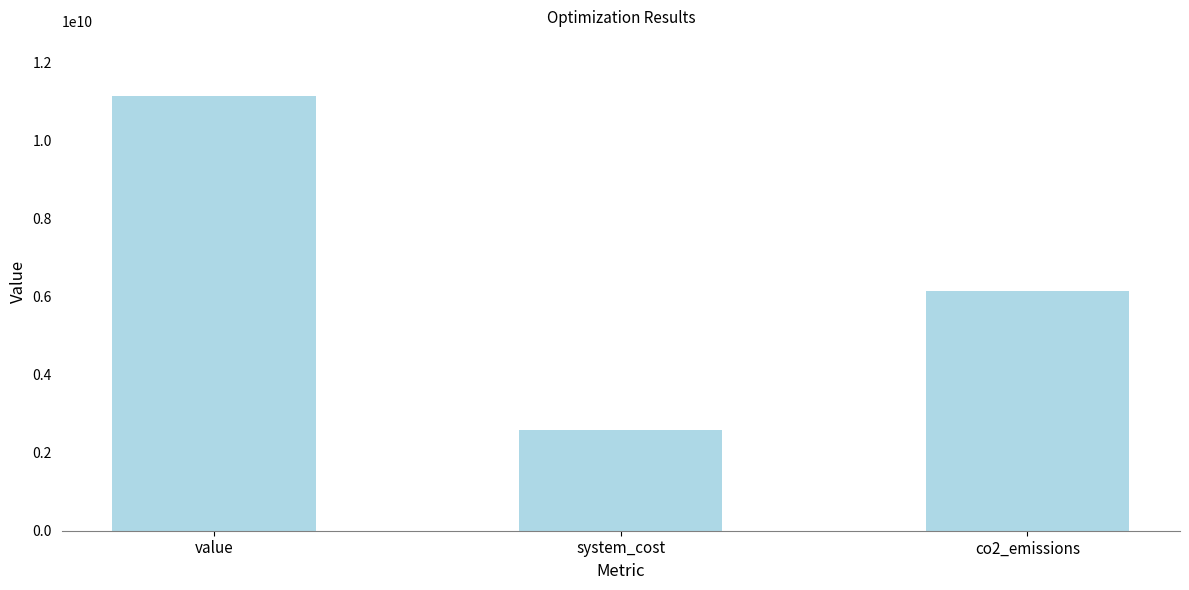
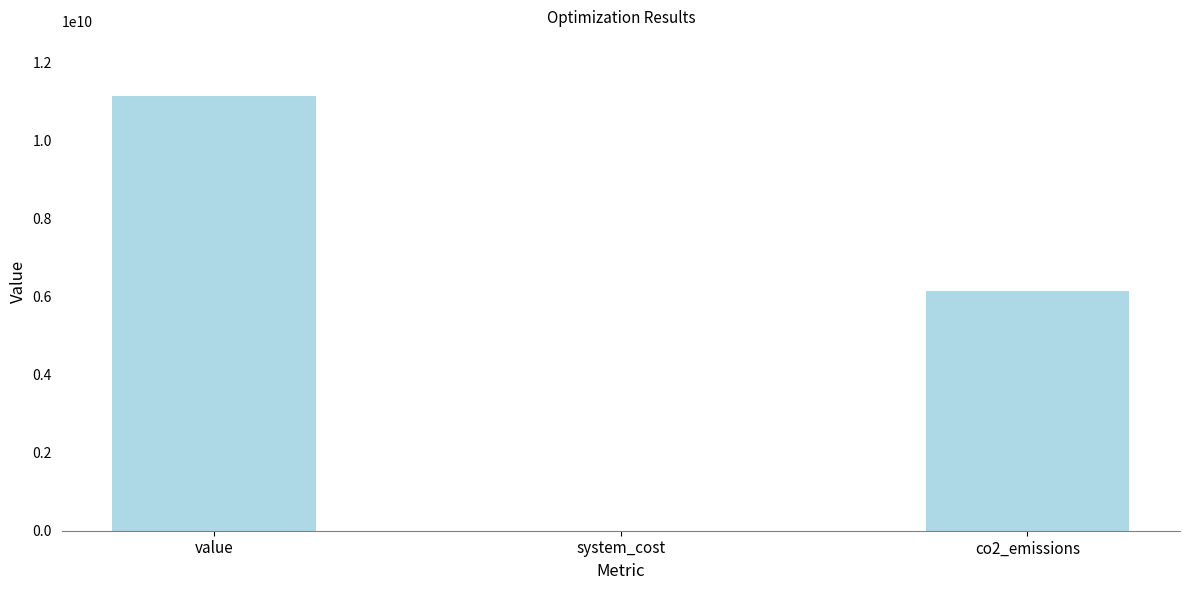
  {
    "value": 11100000000,
-   "system_cost": 2600000000,
+   "system_cost": 0,
    "co2_emissions": 6200000000
  }
